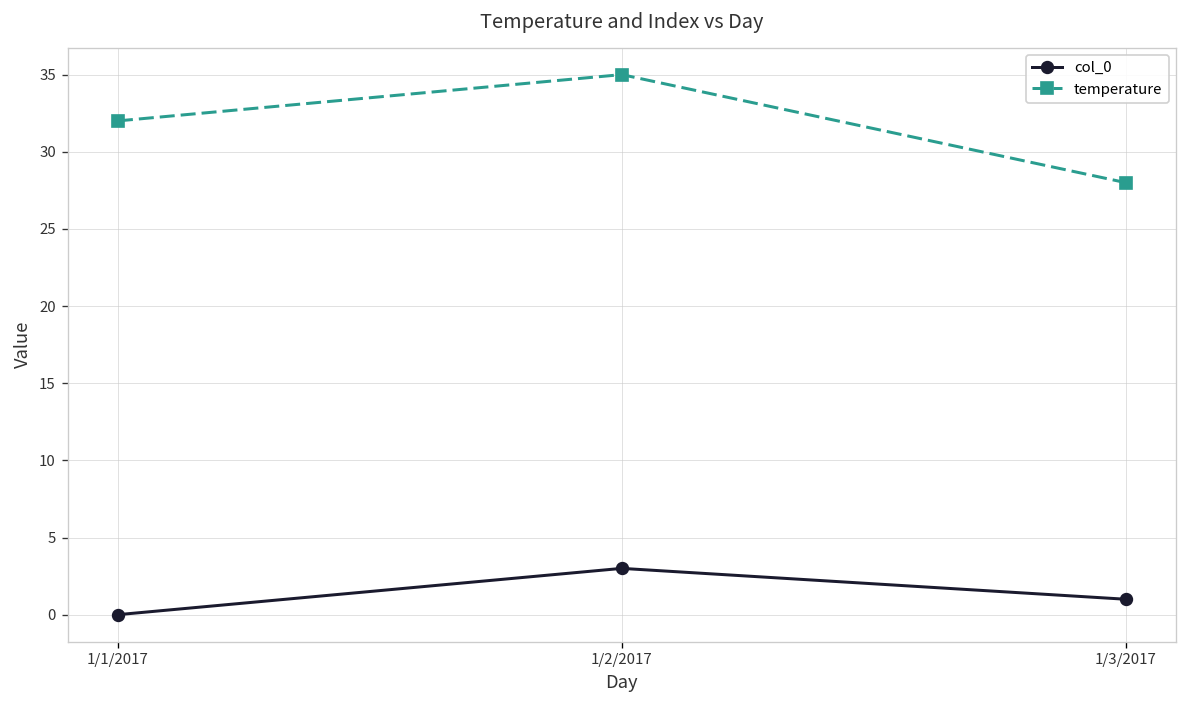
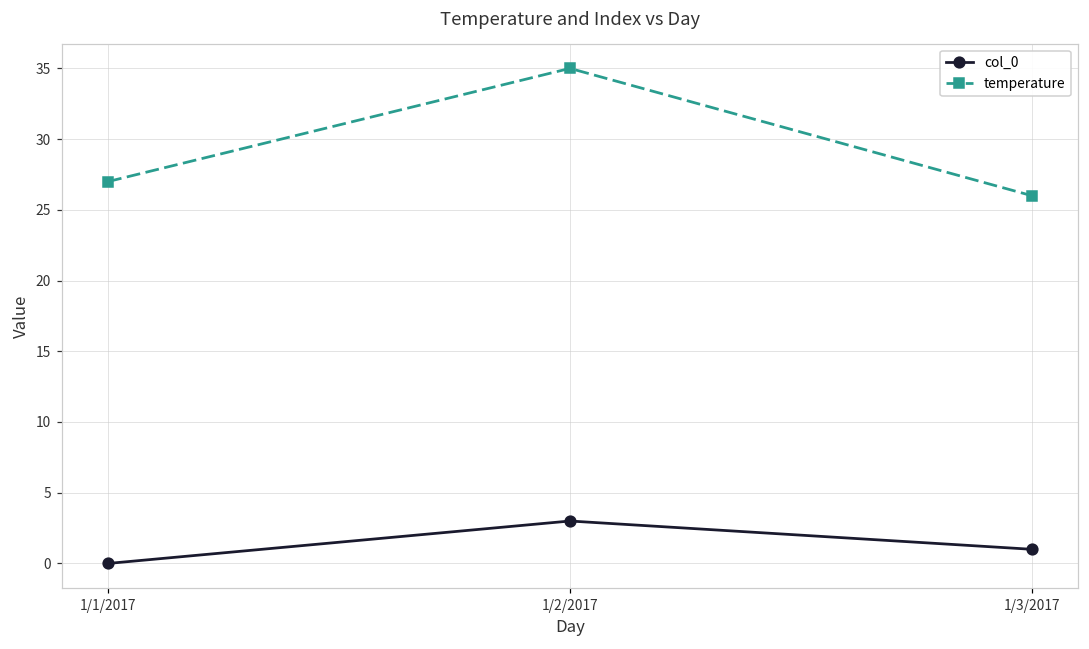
  {
    "col_0": {
      "1/1/2017": 0,
      "1/2/2017": 3,
      "1/3/2017": 1
    },
    "temperature": {
-     "1/1/2017": 32,
+     "1/1/2017": 27,
      "1/2/2017": 35,
-     "1/3/2017": 28
+     "1/3/2017": 26
    }
  }
